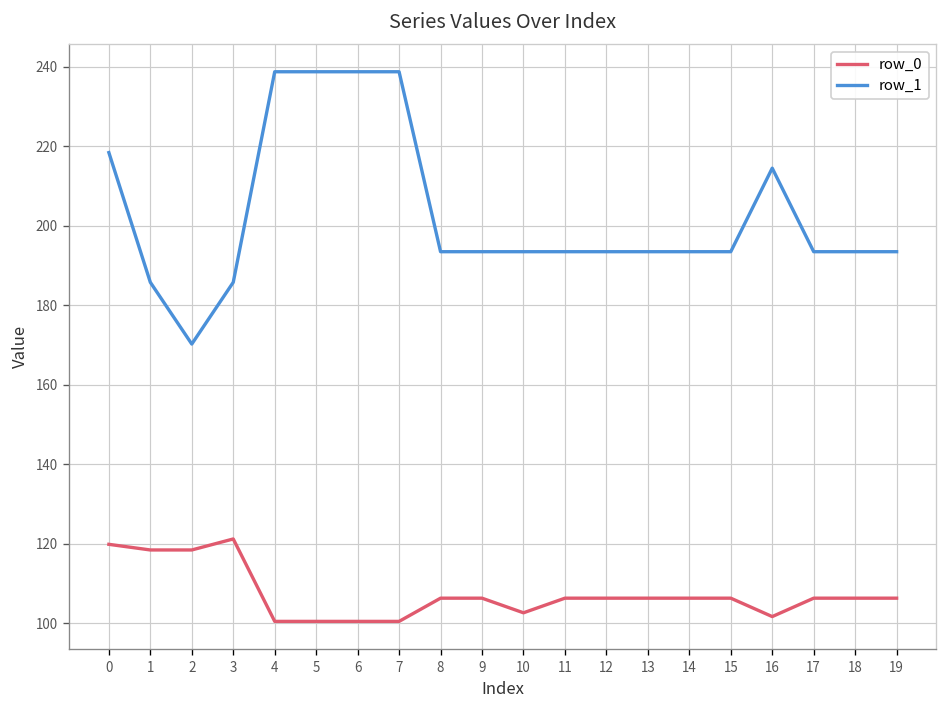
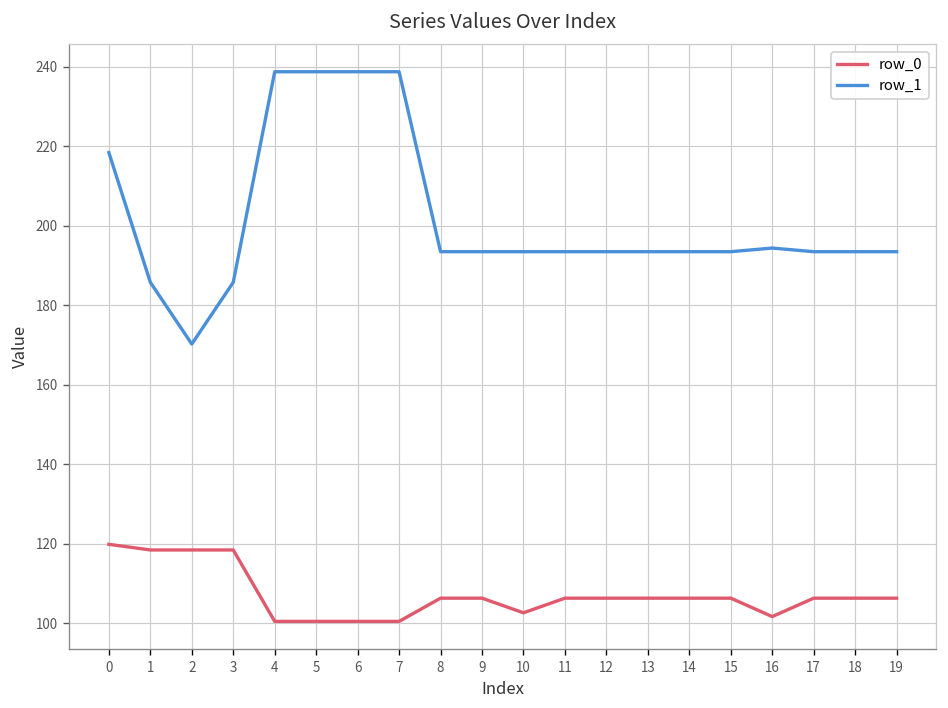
  {
    "row_0": {
      "0": 120,
      "1": 118,
      "2": 118,
-     "3": 121,
+     "3": 118,
      "4": 100,
      "5": 100,
      "6": 100,
      "7": 100,
      "8": 106,
      "9": 106,
      "10": 103,
      "11": 106,
      "12": 106,
      "13": 106,
      "14": 106,
      "15": 106,
      "16": 102,
      "17": 106,
      "18": 106,
      "19": 106
    },
    "row_1": {
      "0": 218,
      "1": 186,
      "2": 170,
      "3": 186,
      "4": 239,
      "5": 239,
      "6": 239,
      "7": 239,
      "8": 193,
      "9": 193,
      "10": 193,
      "11": 193,
      "12": 193,
      "13": 193,
      "14": 193,
      "15": 193,
-     "16": 214,
+     "16": 194,
      "17": 193,
      "18": 193,
      "19": 193
    }
  }
